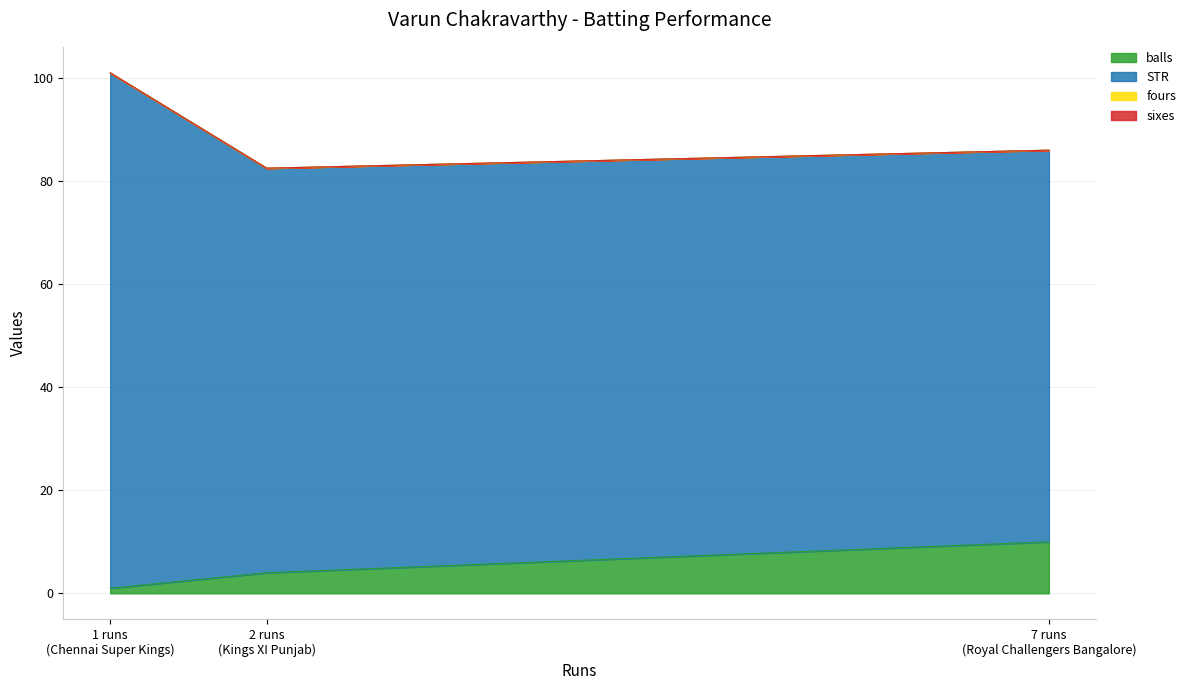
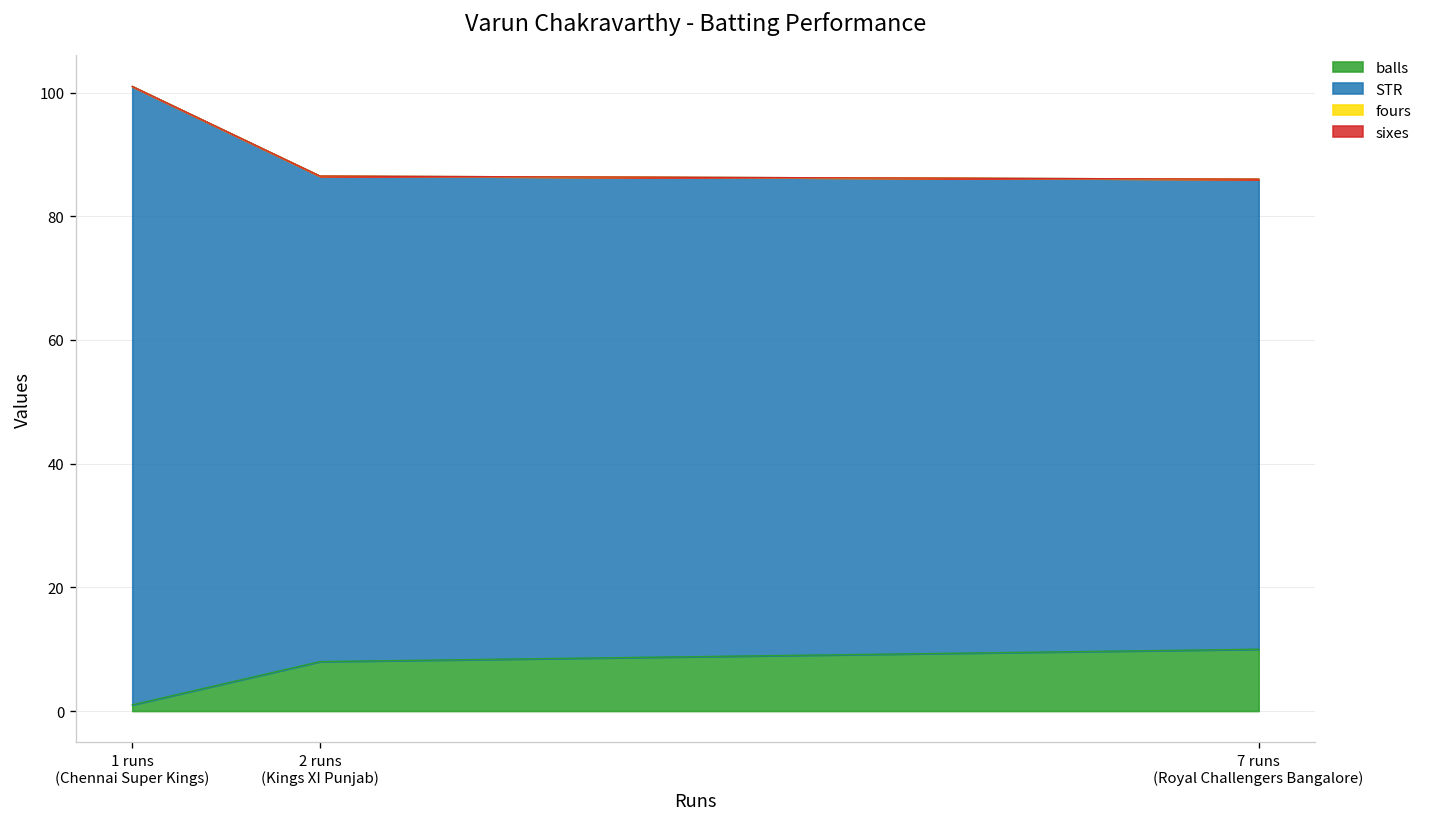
  {
    "balls": {
      "1 runs (Chennai Super Kings)": 1,
-     "2 runs (Kings XI Punjab)": 4,
+     "2 runs (Kings XI Punjab)": 8,
      "7 runs (Royal Challengers Bangalore)": 10
    }
  }
